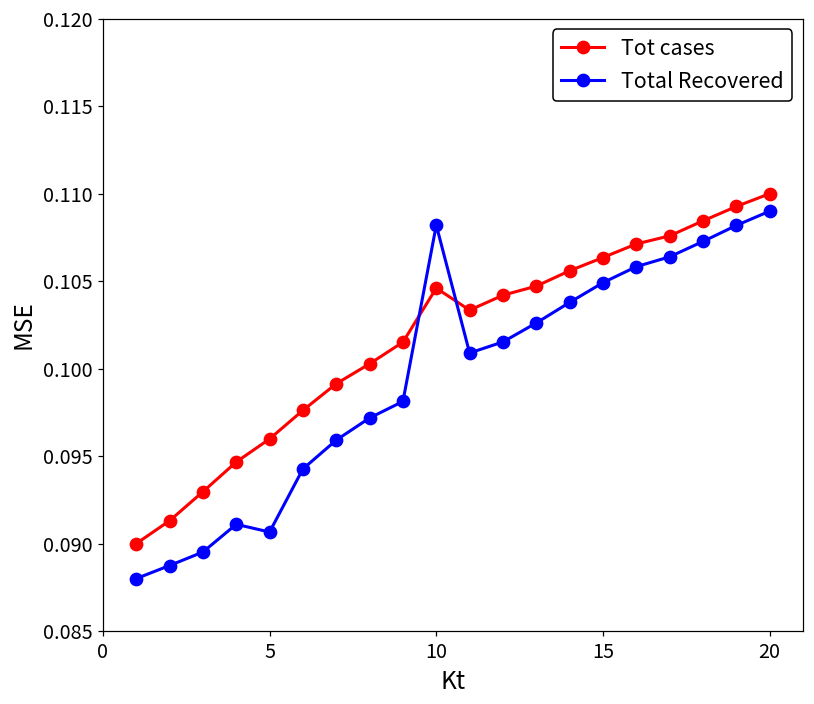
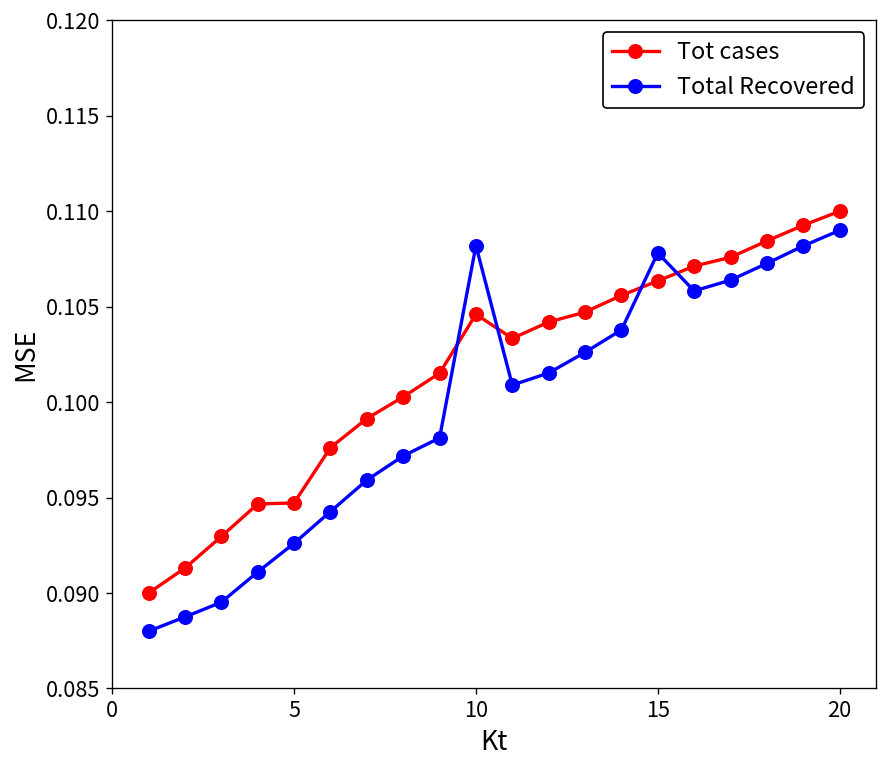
  {
    "Tot cases": {
-     "5": 0.0960,
+     "5": 0.0947,
      "10": 0.1046,
      "15": 0.1063,
      "20": 0.1100
    },
    "Total Recovered": {
-     "5": 0.0907,
+     "5": 0.0926,
      "10": 0.1082,
-     "15": 0.1049,
+     "15": 0.1078,
      "20": 0.1090
    }
  }
